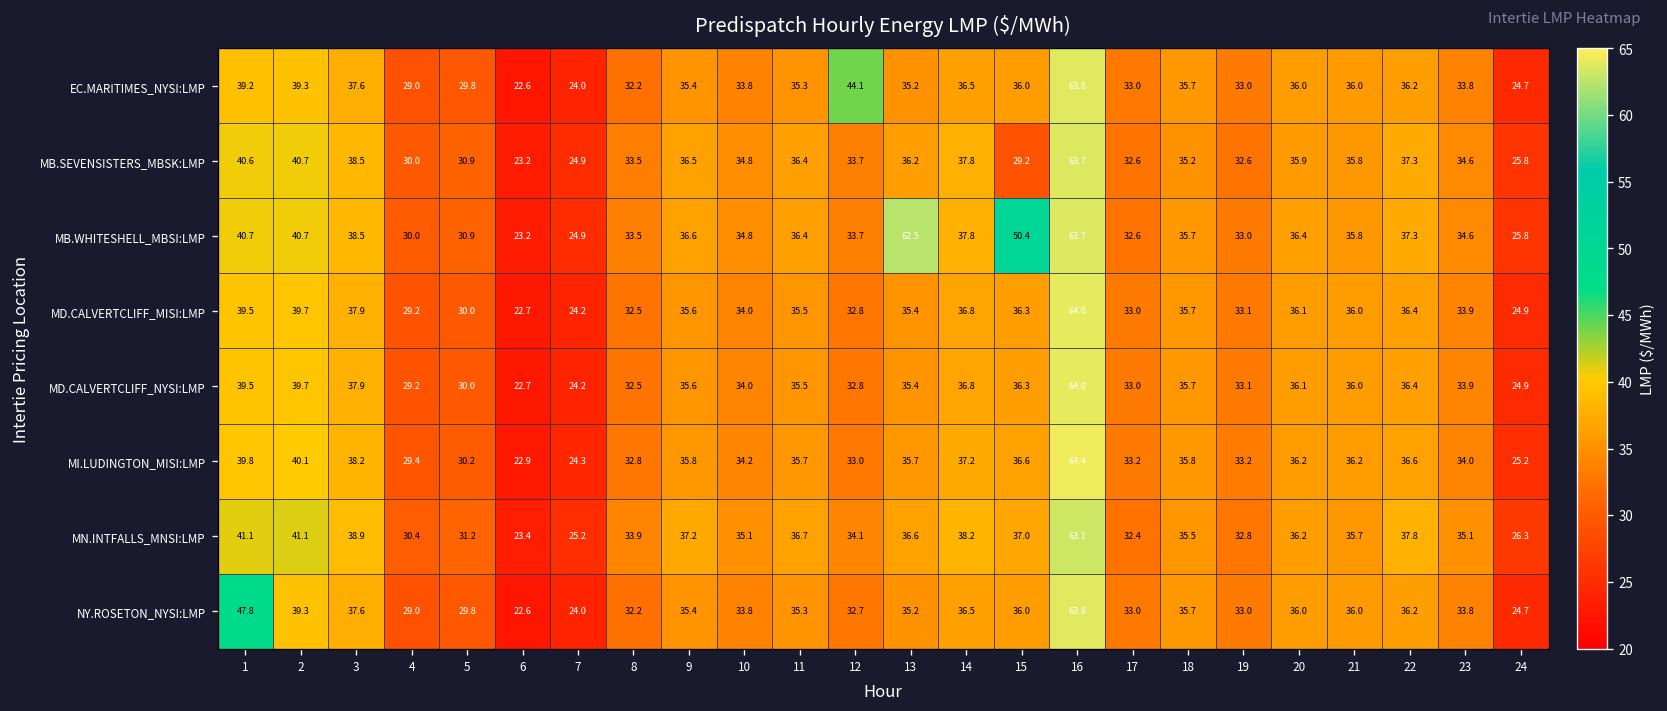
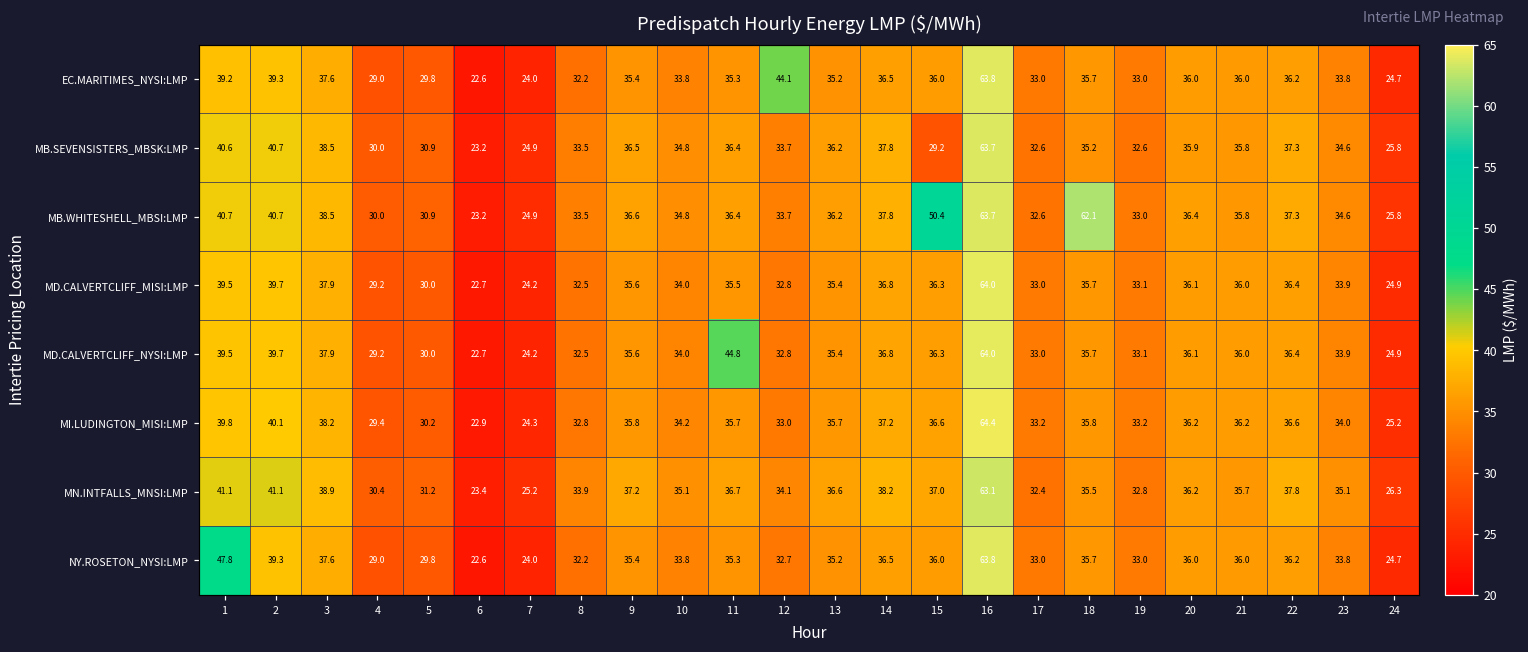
  {
    "EC.MARITIMES_NYSI:LMP": {
      "1": 39.2,
      "2": 39.3,
      "3": 37.6,
      "4": 29.0,
      "5": 29.8,
      "6": 22.6,
      "7": 24.0,
      "8": 32.2,
      "9": 35.4,
      "10": 33.8,
      "11": 35.3,
      "12": 44.1,
      "13": 35.2,
      "14": 36.5,
      "15": 36.0,
      "16": 63.8,
      "17": 33.0,
      "18": 35.7,
      "19": 33.0,
      "20": 36.0,
      "21": 36.0,
      "22": 36.2,
      "23": 33.8,
      "24": 24.7
    },
    "MB.SEVENSISTERS_MBSK:LMP": {
      "1": 40.6,
      "2": 40.7,
      "3": 38.5,
      "4": 30.0,
      "5": 30.9,
      "6": 23.2,
      "7": 24.9,
      "8": 33.5,
      "9": 36.5,
      "10": 34.8,
      "11": 36.4,
      "12": 33.7,
      "13": 36.2,
      "14": 37.8,
      "15": 29.2,
      "16": 63.7,
      "17": 32.6,
      "18": 35.2,
      "19": 32.6,
      "20": 35.9,
      "21": 35.8,
      "22": 37.3,
      "23": 34.6,
      "24": 25.8
    },
    "MB.WHITESHELL_MBSI:LMP": {
      "1": 40.7,
      "2": 40.7,
      "3": 38.5,
      "4": 30.0,
      "5": 30.9,
      "6": 23.2,
      "7": 24.9,
      "8": 33.5,
      "9": 36.6,
      "10": 34.8,
      "11": 36.4,
      "12": 33.7,
-     "13": 62.5,
+     "13": 36.2,
      "14": 37.8,
      "15": 50.4,
      "16": 63.7,
      "17": 32.6,
-     "18": 35.7,
+     "18": 62.1,
      "19": 33.0,
      "20": 36.4,
      "21": 35.8,
      "22": 37.3,
      "23": 34.6,
      "24": 25.8
    },
    "MD.CALVERTCLIFF_MISI:LMP": {
      "1": 39.5,
      "2": 39.7,
      "3": 37.9,
      "4": 29.2,
      "5": 30.0,
      "6": 22.7,
      "7": 24.2,
      "8": 32.5,
      "9": 35.6,
      "10": 34.0,
      "11": 35.5,
      "12": 32.8,
      "13": 35.4,
      "14": 36.8,
      "15": 36.3,
      "16": 64.0,
      "17": 33.0,
      "18": 35.7,
      "19": 33.1,
      "20": 36.1,
      "21": 36.0,
      "22": 36.4,
      "23": 33.9,
      "24": 24.9
    },
    "MD.CALVERTCLIFF_NYSI:LMP": {
      "1": 39.5,
      "2": 39.7,
      "3": 37.9,
      "4": 29.2,
      "5": 30.0,
      "6": 22.7,
      "7": 24.2,
      "8": 32.5,
      "9": 35.6,
      "10": 34.0,
-     "11": 35.5,
+     "11": 44.8,
      "12": 32.8,
      "13": 35.4,
      "14": 36.8,
      "15": 36.3,
      "16": 64.0,
      "17": 33.0,
      "18": 35.7,
      "19": 33.1,
      "20": 36.1,
      "21": 36.0,
      "22": 36.4,
      "23": 33.9,
      "24": 24.9
    },
    "MI.LUDINGTON_MISI:LMP": {
      "1": 39.8,
      "2": 40.1,
      "3": 38.2,
      "4": 29.4,
      "5": 30.2,
      "6": 22.9,
      "7": 24.3,
      "8": 32.8,
      "9": 35.8,
      "10": 34.2,
      "11": 35.7,
      "12": 33.0,
      "13": 35.7,
      "14": 37.2,
      "15": 36.6,
      "16": 64.4,
      "17": 33.2,
      "18": 35.8,
      "19": 33.2,
      "20": 36.2,
      "21": 36.2,
      "22": 36.6,
      "23": 34.0,
      "24": 25.2
    },
    "MN.INTFALLS_MNSI:LMP": {
      "1": 41.1,
      "2": 41.1,
      "3": 38.9,
      "4": 30.4,
      "5": 31.2,
      "6": 23.4,
      "7": 25.2,
      "8": 33.9,
      "9": 37.2,
      "10": 35.1,
      "11": 36.7,
      "12": 34.1,
      "13": 36.6,
      "14": 38.2,
      "15": 37.0,
      "16": 63.1,
      "17": 32.4,
      "18": 35.5,
      "19": 32.8,
      "20": 36.2,
      "21": 35.7,
      "22": 37.8,
      "23": 35.1,
      "24": 26.3
    },
    "NY.ROSETON_NYSI:LMP": {
      "1": 47.8,
      "2": 39.3,
      "3": 37.6,
      "4": 29.0,
      "5": 29.8,
      "6": 22.6,
      "7": 24.0,
      "8": 32.2,
      "9": 35.4,
      "10": 33.8,
      "11": 35.3,
      "12": 32.7,
      "13": 35.2,
      "14": 36.5,
      "15": 36.0,
      "16": 63.8,
      "17": 33.0,
      "18": 35.7,
      "19": 33.0,
      "20": 36.0,
      "21": 36.0,
      "22": 36.2,
      "23": 33.8,
      "24": 24.7
    }
  }
